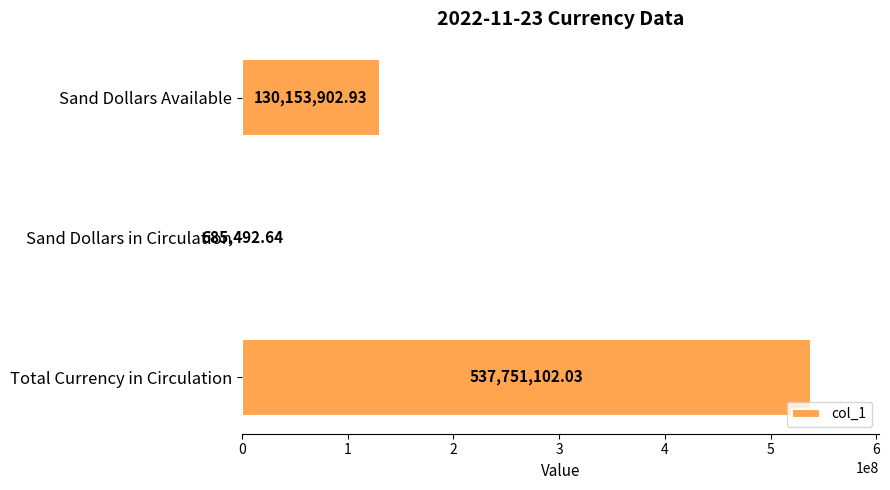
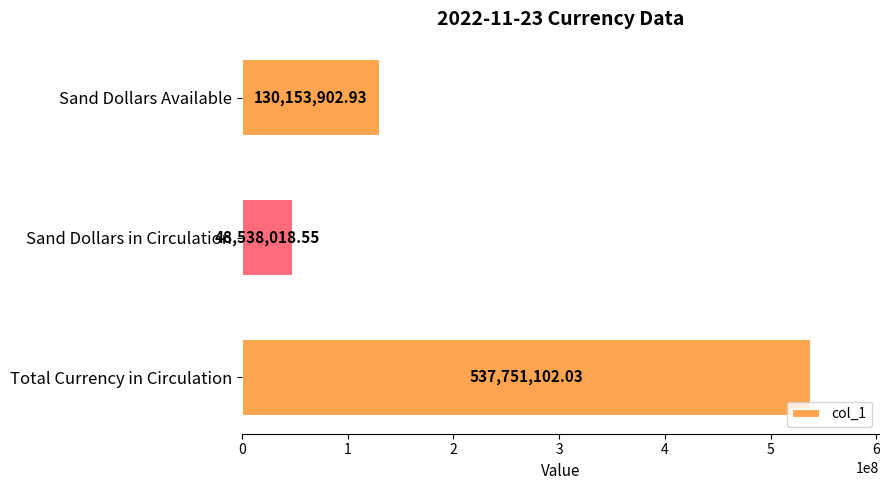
  {
    "Sand Dollars Available": "130,153,902.93",
-   "Sand Dollars in Circulation": "685,492.64",
+   "Sand Dollars in Circulation": "48,538,018.55",
    "Total Currency in Circulation": "537,751,102.03"
  }
